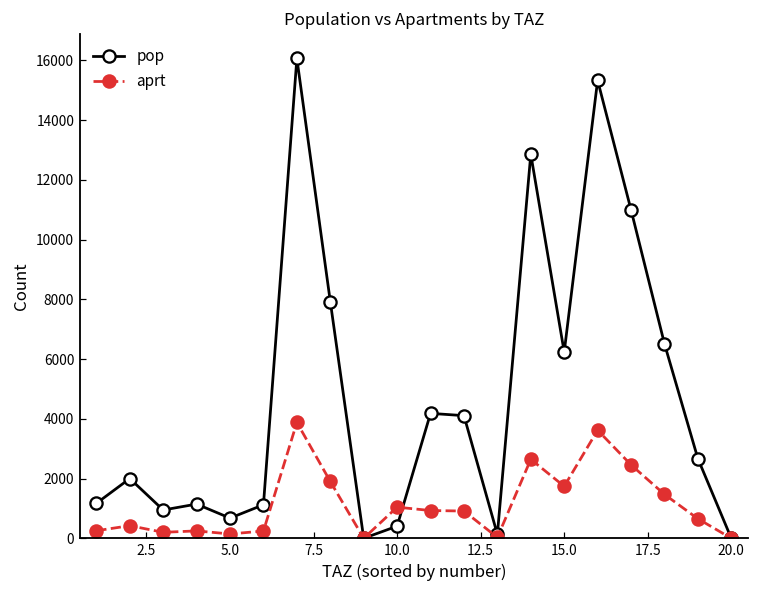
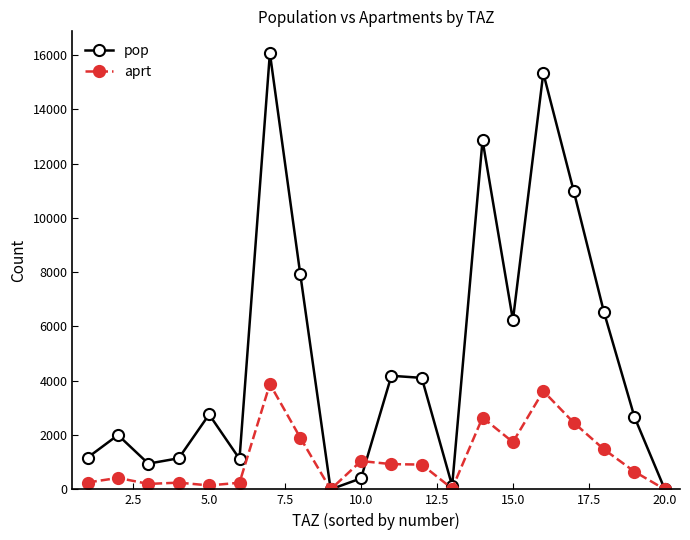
  {
    "pop": {
-     "5.0": 700,
+     "5.0": 2800,
      "10.0": 400,
      "15.0": 6200
    },
    "aprt": {
      "5.0": 100,
      "10.0": 1000,
      "15.0": 1700
    }
  }
